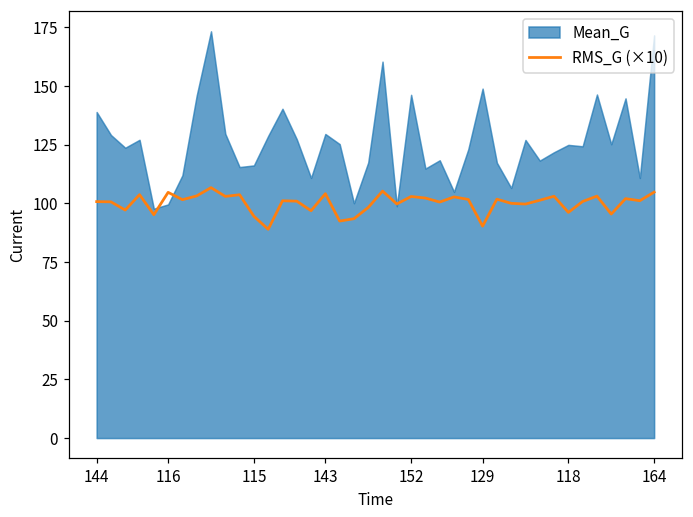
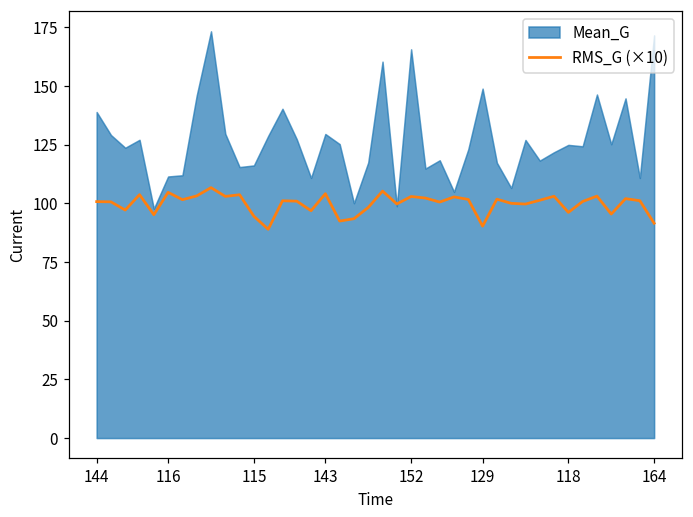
  {
    "RMS_G (×10)": {
      "144": 101,
      "116": 105,
      "115": 95,
      "143": 104,
      "152": 103,
      "129": 90,
      "118": 96,
-     "164": 105
+     "164": 92
    },
    "Mean_G": {
      "144": 139,
-     "116": 100,
+     "116": 111,
      "115": 116,
      "143": 130,
-     "152": 146,
+     "152": 166,
      "129": 149,
      "118": 125
    }
  }
